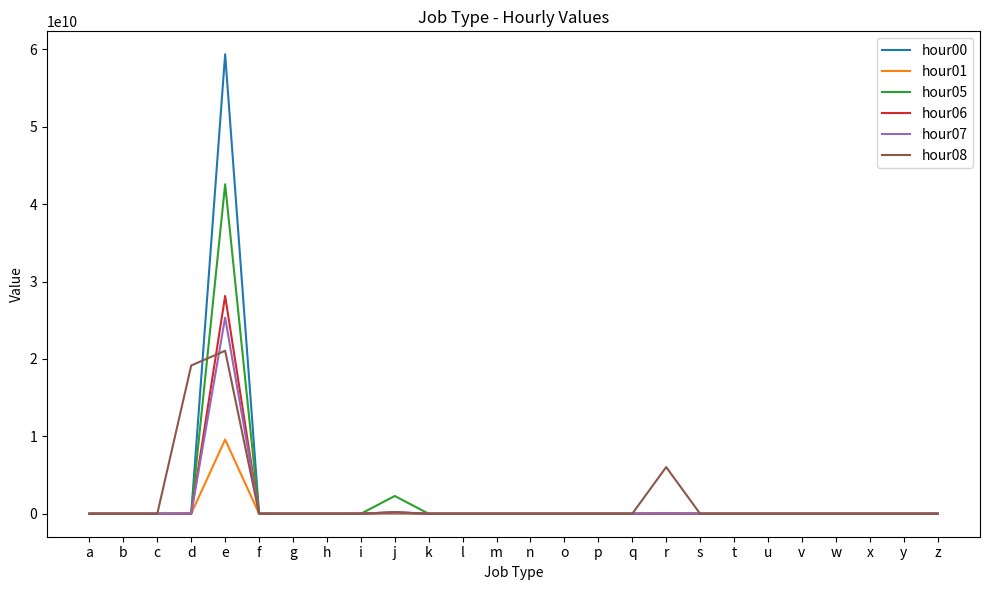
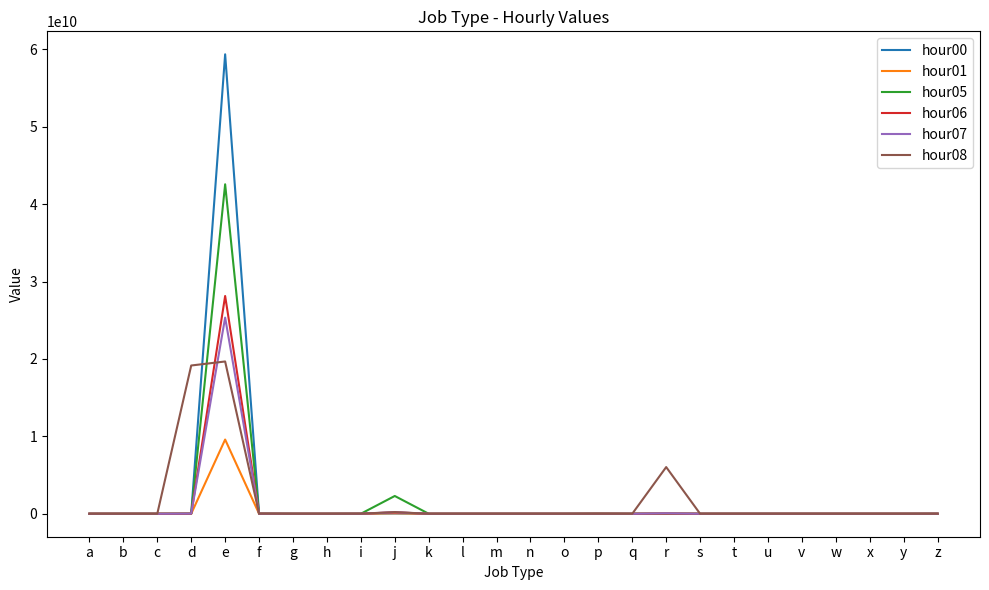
  {
    "hour00": {
      "e": 59000000000
    },
    "hour01": {
      "e": 10000000000
    },
    "hour05": {
      "e": 43000000000,
      "j": 2000000000
    },
    "hour06": {
      "e": 28000000000
    },
    "hour07": {
      "e": 25000000000
    },
    "hour08": {
      "d": 19000000000,
-     "e": 21000000000,
+     "e": 20000000000,
      "r": 6000000000
    }
  }
